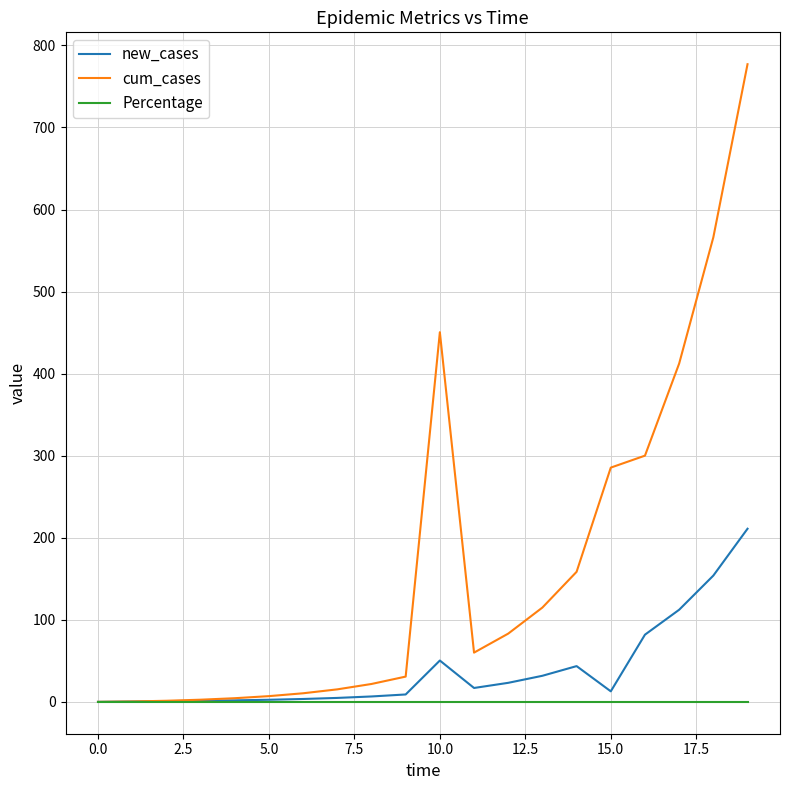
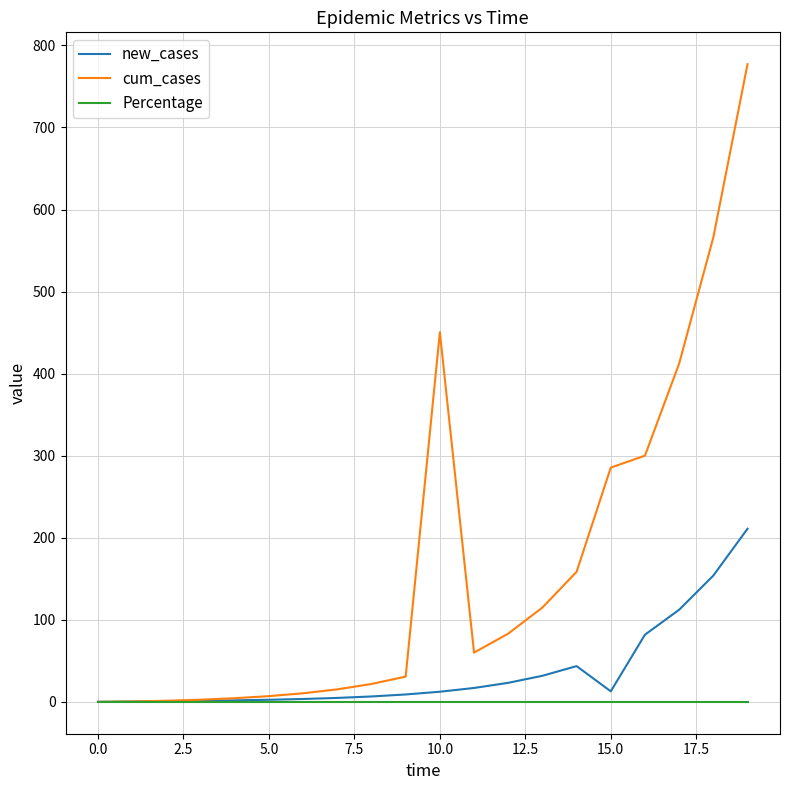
  {
    "new_cases": {
-     "10.0": 50,
+     "10.0": 10,
      "15.0": 10
    },
    "cum_cases": {
      "5.0": 10,
      "10.0": 450,
      "15.0": 290
    },
    "Percentage": {
      "10.0": 0,
      "15.0": 0
    }
  }
